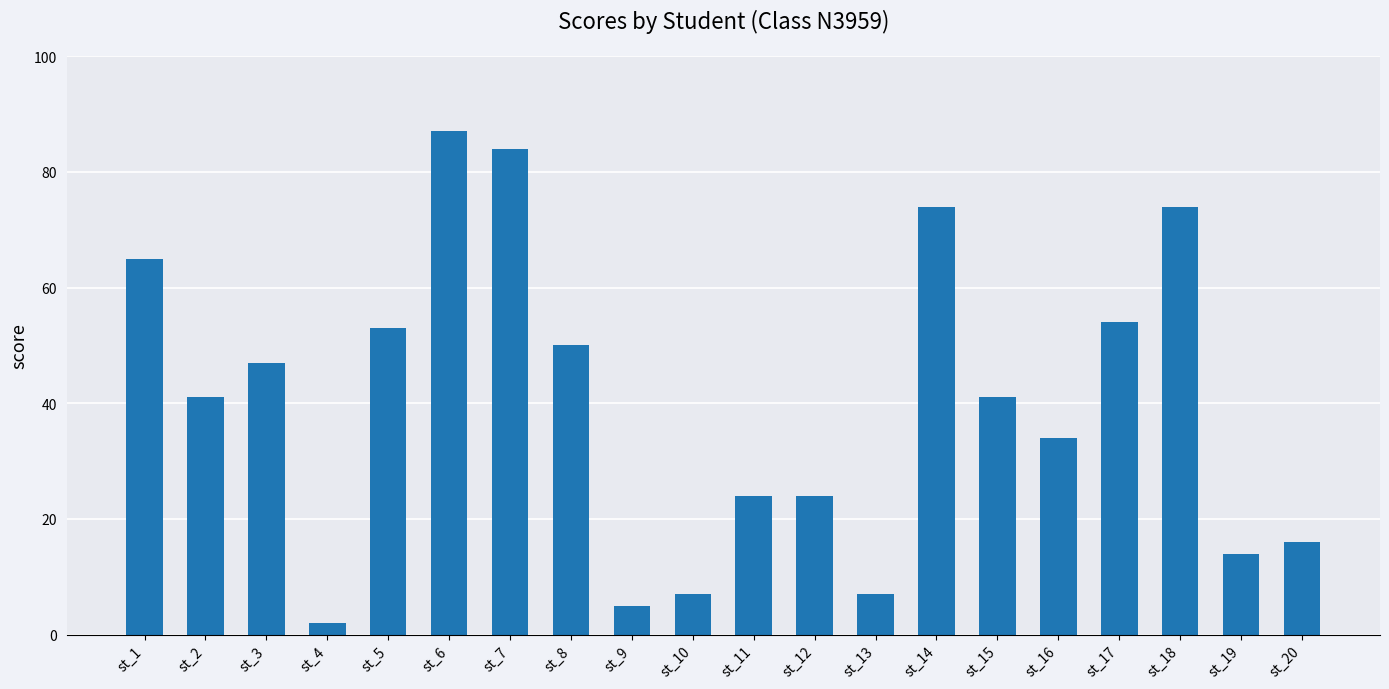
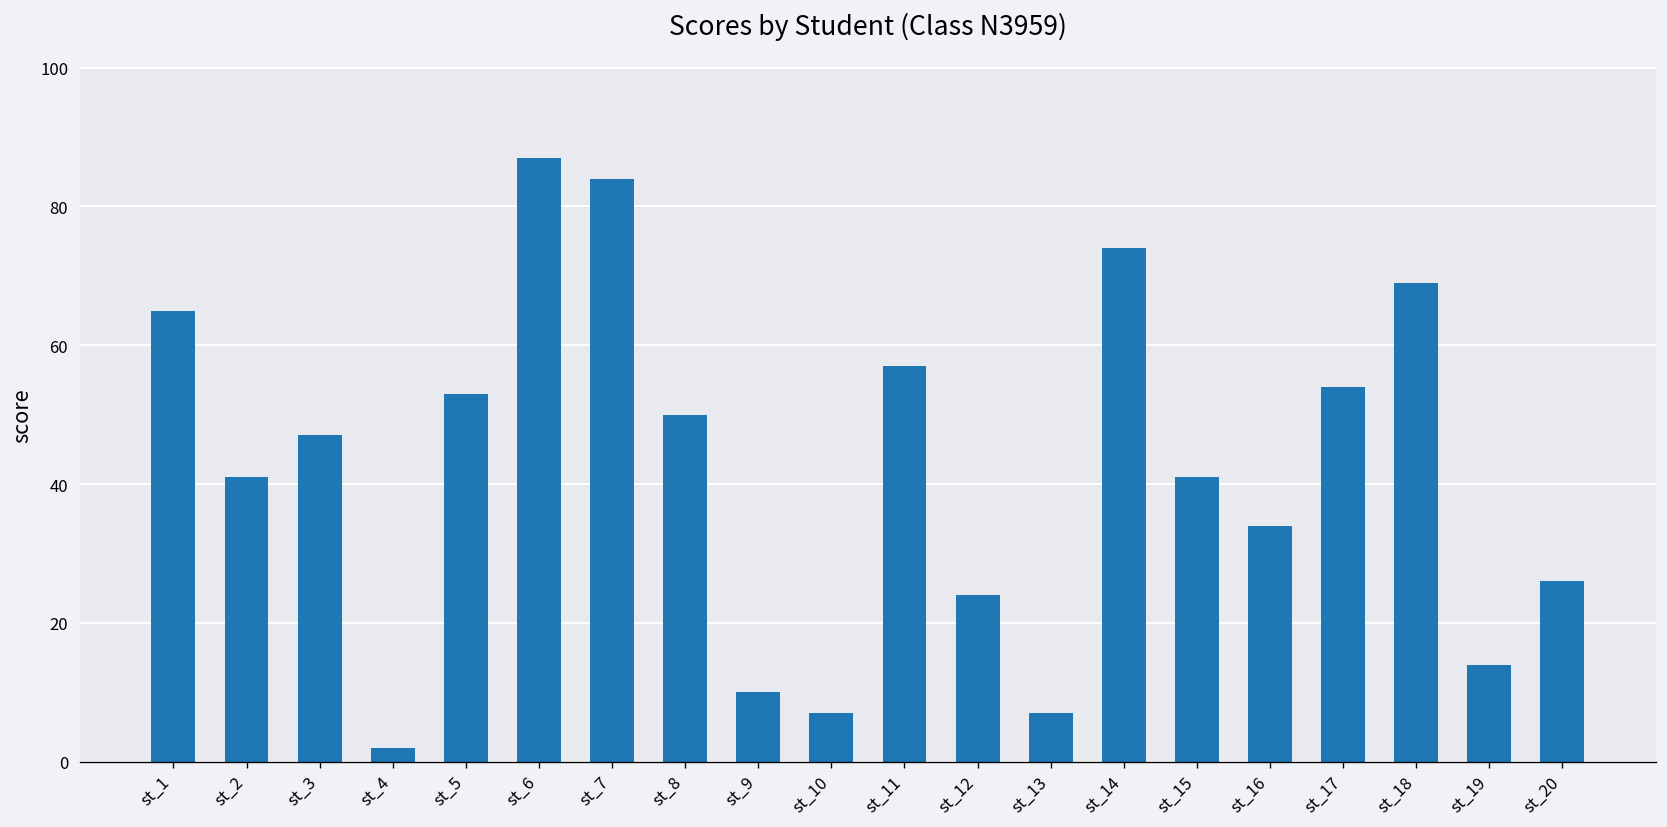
  {
    "st_1": 65,
    "st_2": 41,
    "st_3": 47,
    "st_4": 2,
    "st_5": 53,
    "st_6": 87,
    "st_7": 84,
    "st_8": 50,
-   "st_9": 5,
+   "st_9": 10,
    "st_10": 7,
-   "st_11": 24,
+   "st_11": 57,
    "st_12": 24,
    "st_13": 7,
    "st_14": 74,
    "st_15": 41,
    "st_16": 34,
    "st_17": 54,
-   "st_18": 74,
+   "st_18": 69,
    "st_19": 14,
-   "st_20": 16
+   "st_20": 26
  }
